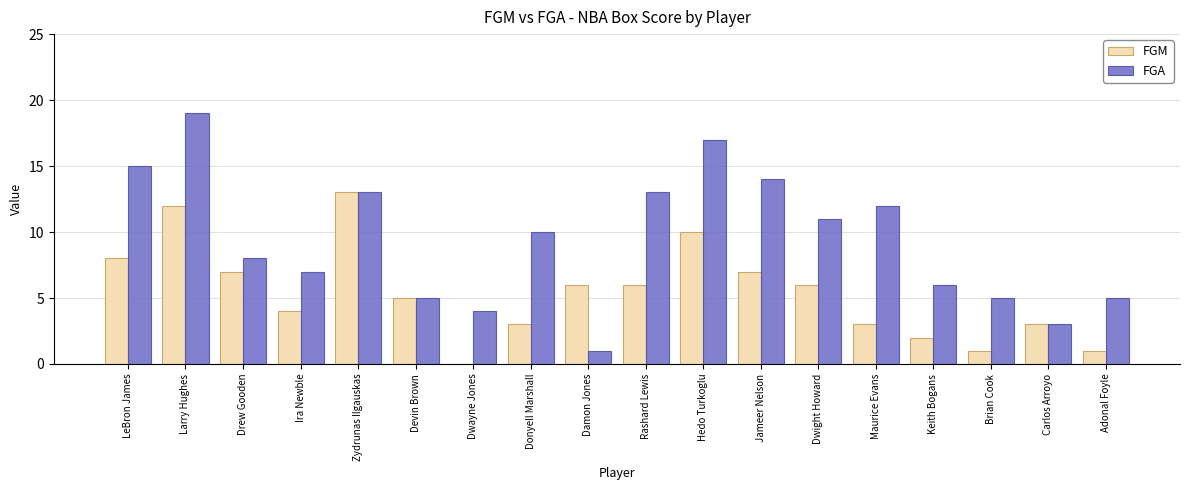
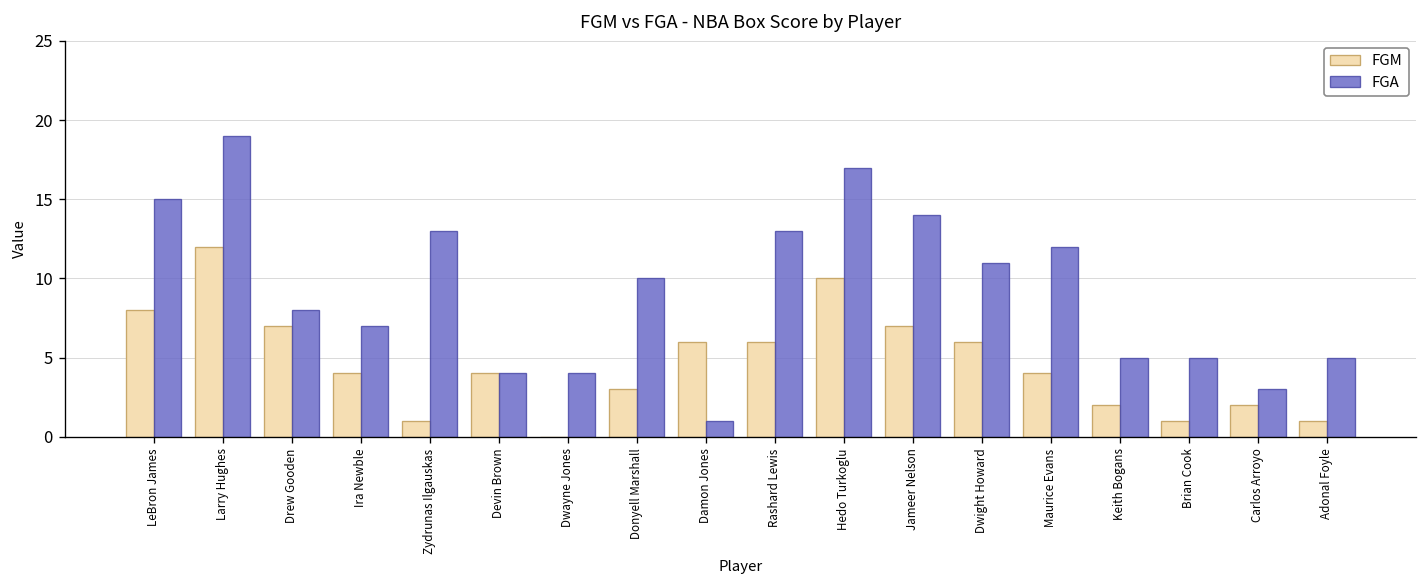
  {
    "FGM": {
      "LeBron James": 8,
      "Larry Hughes": 12,
      "Drew Gooden": 7,
      "Ira Newble": 4,
-     "Zydrunas Ilgauskas": 13,
-     "Devin Brown": 5,
+     "Zydrunas Ilgauskas": 1,
+     "Devin Brown": 4,
      "Dwayne Jones": 0,
      "Donyell Marshall": 3,
      "Damon Jones": 6,
      "Rashard Lewis": 6,
      "Hedo Turkoglu": 10,
      "Jameer Nelson": 7,
      "Dwight Howard": 6,
-     "Maurice Evans": 3,
+     "Maurice Evans": 4,
      "Keith Bogans": 2,
      "Brian Cook": 1,
-     "Carlos Arroyo": 3,
+     "Carlos Arroyo": 2,
      "Adonal Foyle": 1
    },
    "FGA": {
      "LeBron James": 15,
      "Larry Hughes": 19,
      "Drew Gooden": 8,
      "Ira Newble": 7,
      "Zydrunas Ilgauskas": 13,
-     "Devin Brown": 5,
+     "Devin Brown": 4,
      "Dwayne Jones": 4,
      "Donyell Marshall": 10,
      "Damon Jones": 1,
      "Rashard Lewis": 13,
      "Hedo Turkoglu": 17,
      "Jameer Nelson": 14,
      "Dwight Howard": 11,
      "Maurice Evans": 12,
-     "Keith Bogans": 6,
+     "Keith Bogans": 5,
      "Brian Cook": 5,
      "Carlos Arroyo": 3,
      "Adonal Foyle": 5
    }
  }
